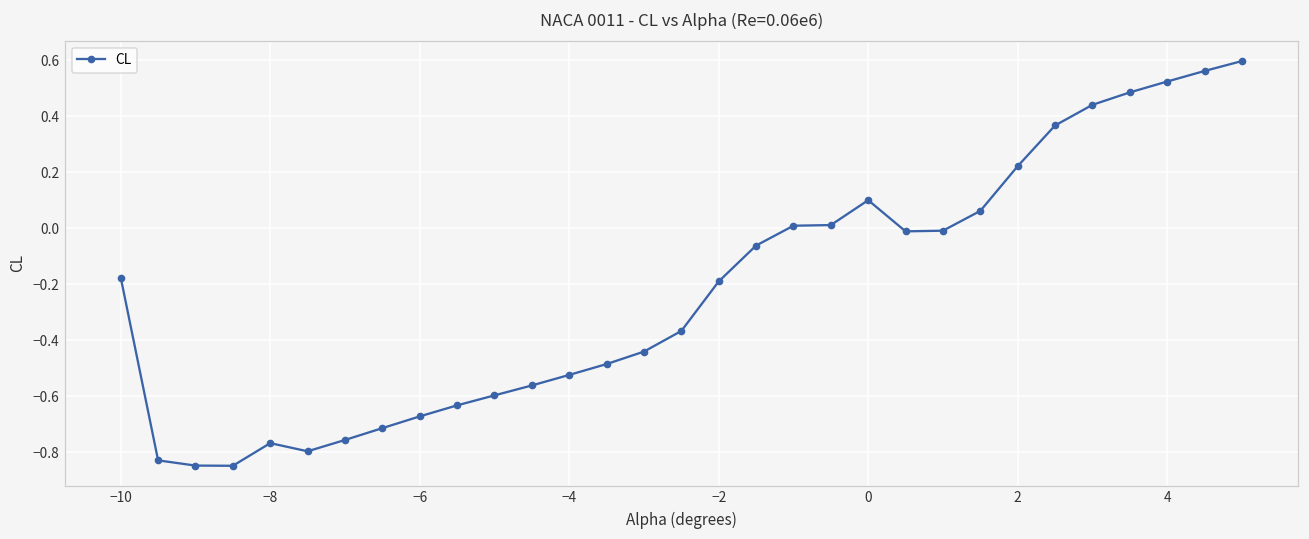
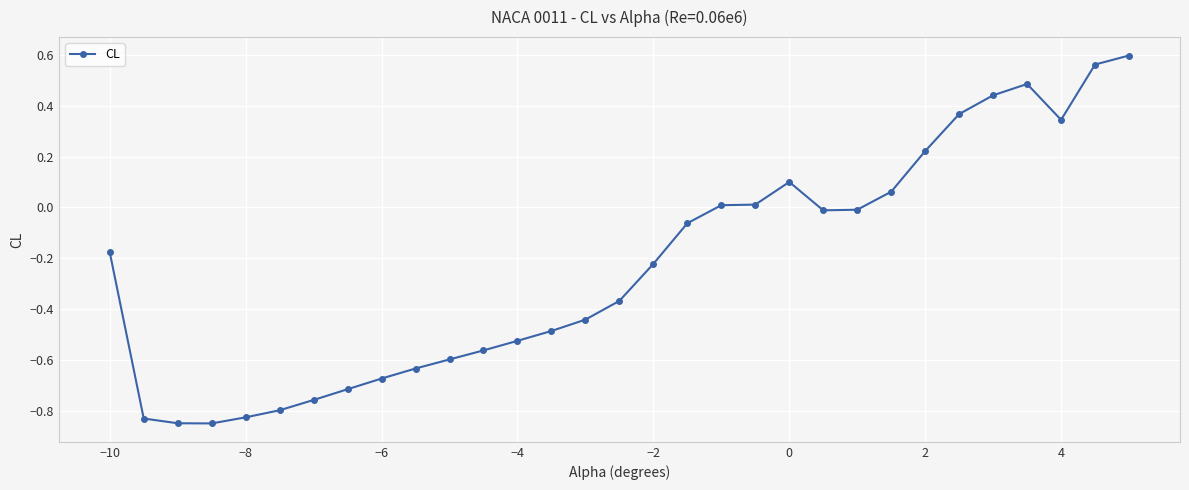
  {
    "−10": -0.18,
-   "−8": -0.77,
+   "−8": -0.82,
    "−6": -0.67,
    "−4": -0.52,
-   "−2": -0.19,
+   "−2": -0.22,
    "0": 0.10,
    "2": 0.22,
-   "4": 0.52
+   "4": 0.34
  }
